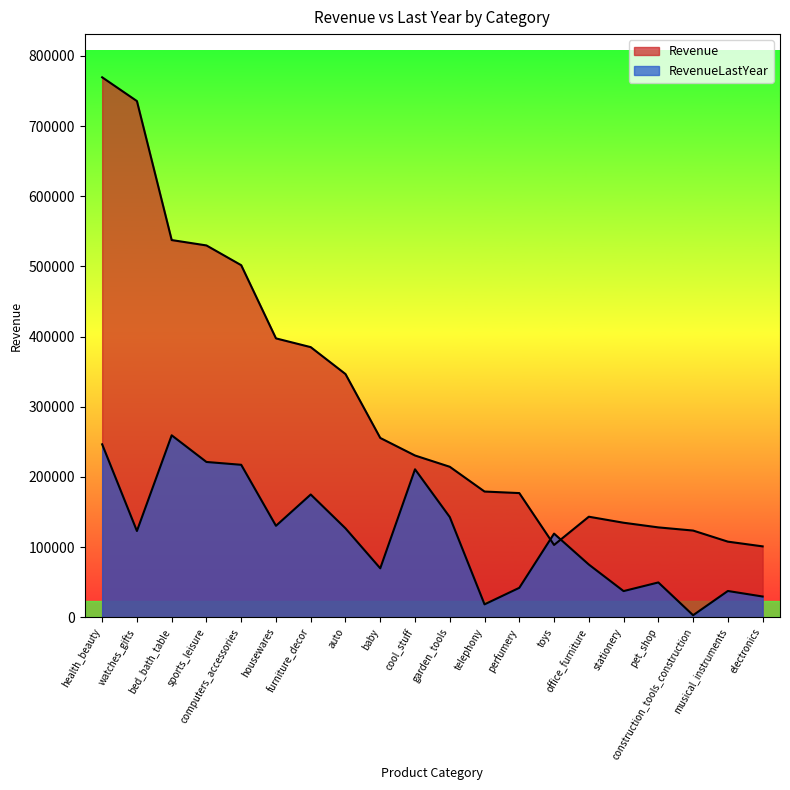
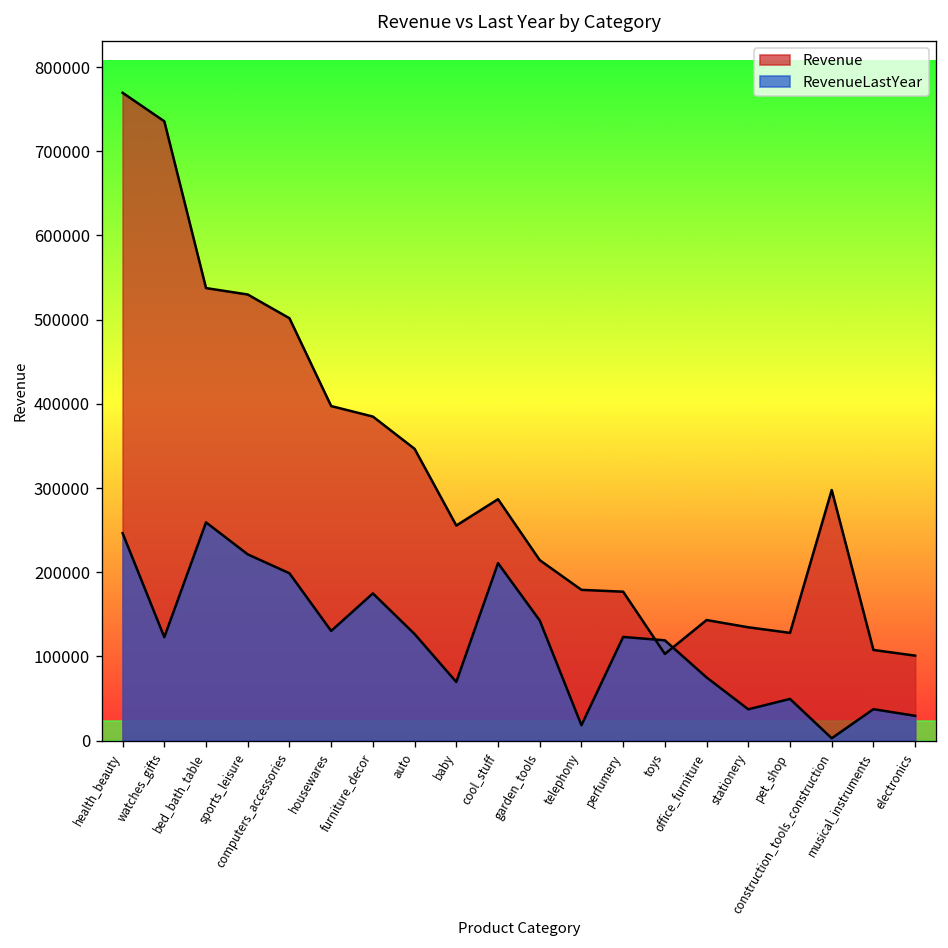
  {
    "Revenue": {
      "health_beauty": 770000,
      "watches_gifts": 740000,
      "bed_bath_table": 540000,
      "sports_leisure": 530000,
      "computers_accessories": 500000,
      "housewares": 400000,
      "furniture_decor": 380000,
      "auto": 350000,
      "baby": 260000,
-     "cool_stuff": 230000,
+     "cool_stuff": 290000,
      "garden_tools": 210000,
      "telephony": 180000,
      "perfumery": 180000,
      "toys": 100000,
      "office_furniture": 140000,
      "stationery": 130000,
      "pet_shop": 130000,
-     "construction_tools_construction": 120000,
+     "construction_tools_construction": 300000,
      "musical_instruments": 110000,
      "electronics": 100000
    },
    "RevenueLastYear": {
      "health_beauty": 250000,
      "watches_gifts": 120000,
      "bed_bath_table": 260000,
      "sports_leisure": 220000,
-     "computers_accessories": 220000,
+     "computers_accessories": 200000,
      "housewares": 130000,
      "furniture_decor": 170000,
      "auto": 130000,
      "baby": 70000,
      "cool_stuff": 210000,
      "garden_tools": 140000,
-     "perfumery": 40000,
+     "perfumery": 120000,
      "toys": 120000,
      "office_furniture": 80000,
      "stationery": 40000,
      "pet_shop": 50000,
      "musical_instruments": 40000,
      "electronics": 30000
    }
  }
